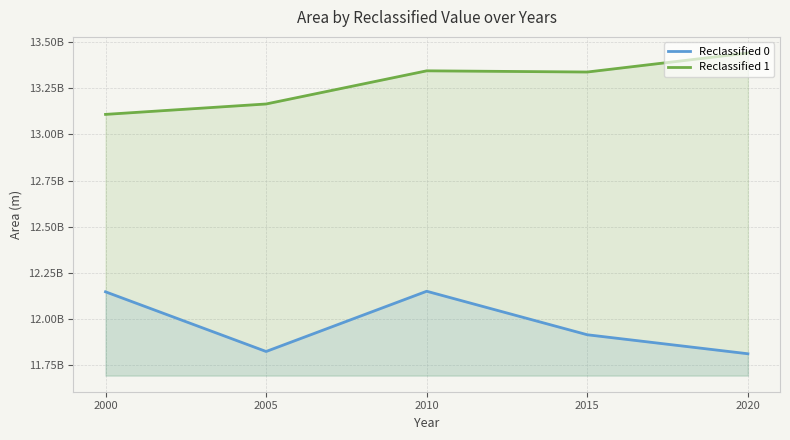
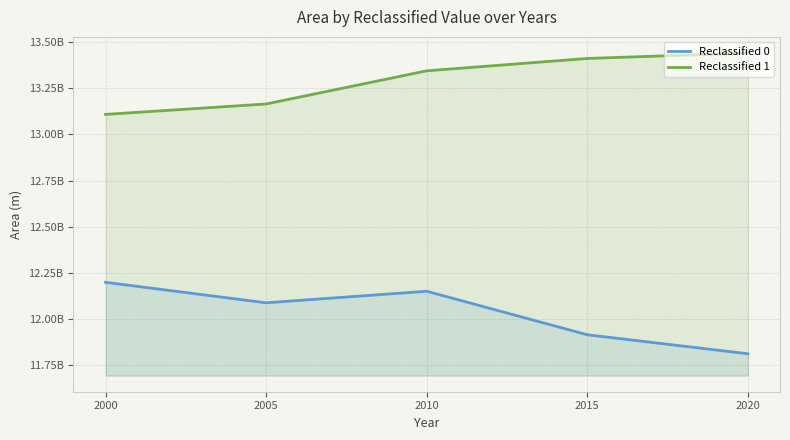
  {
    "Reclassified 0": {
-     "2000": 12150000000,
-     "2005": 11830000000,
+     "2000": 12200000000,
+     "2005": 12090000000,
      "2010": 12150000000,
      "2015": 11920000000,
      "2020": 11810000000
    },
    "Reclassified 1": {
      "2000": 13110000000,
      "2005": 13160000000,
      "2010": 13340000000,
-     "2015": 13340000000
+     "2015": 13410000000
    }
  }
